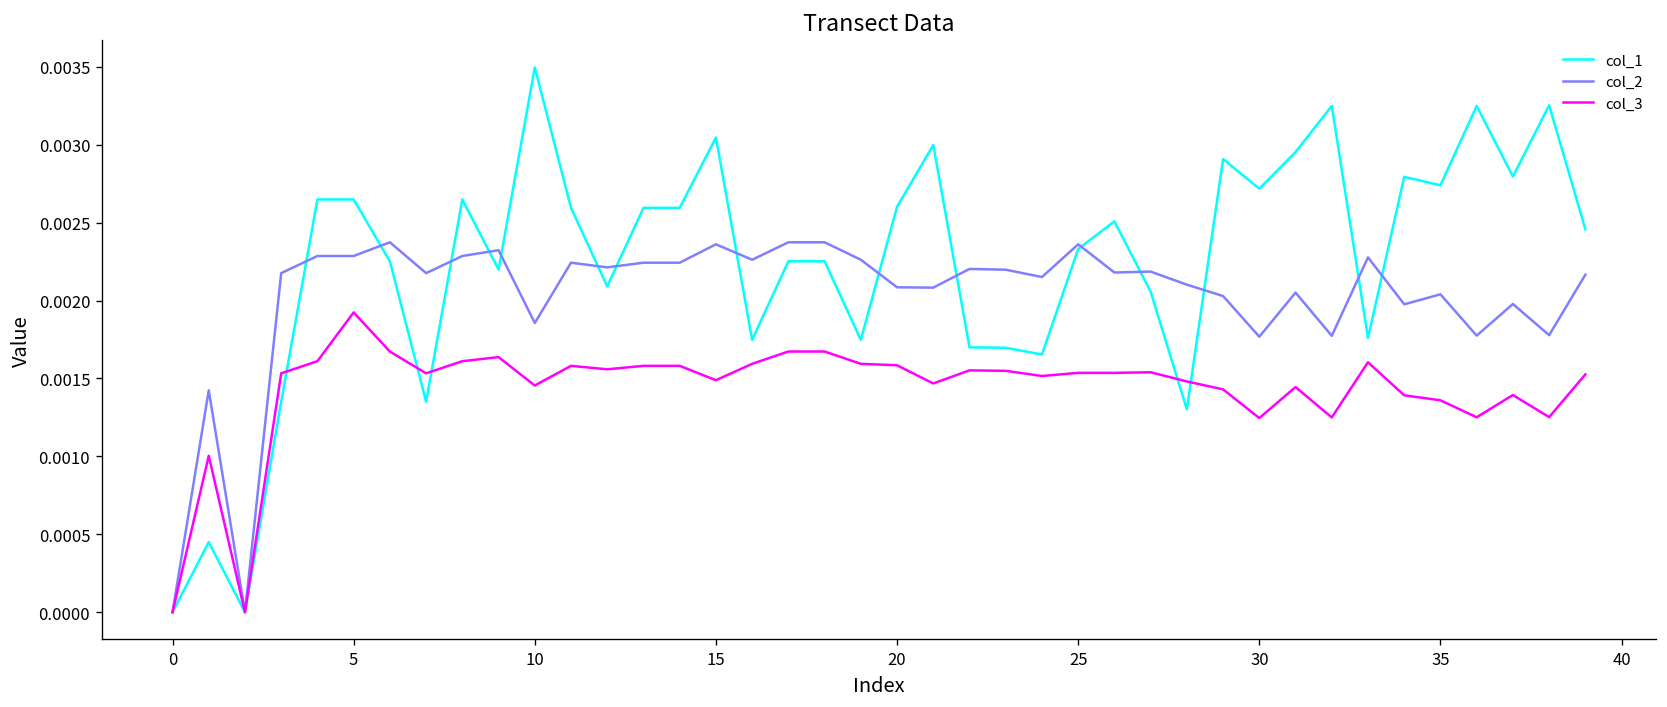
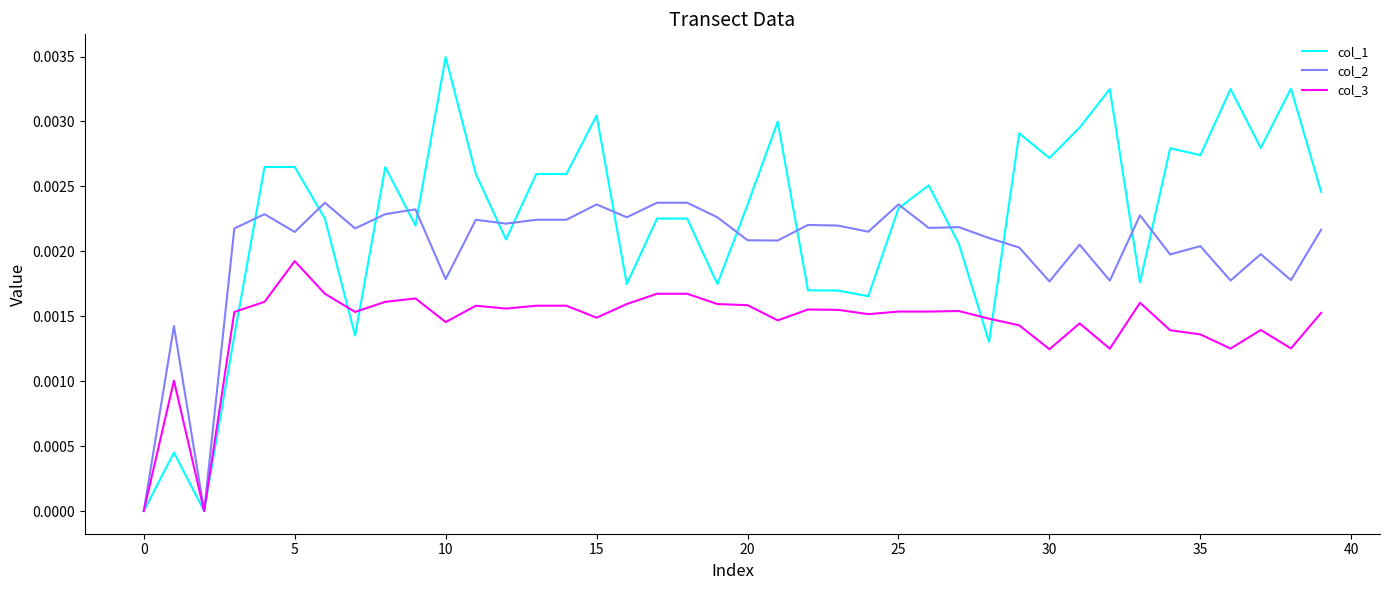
  {
    "col_1": {
      "5": 0.00265,
      "10": 0.00350,
      "15": 0.00305,
-     "20": 0.00260,
+     "20": 0.00236,
      "25": 0.00233,
      "30": 0.00272,
      "35": 0.00274
    },
    "col_2": {
-     "5": 0.00229,
-     "10": 0.00186,
+     "5": 0.00215,
+     "10": 0.00179,
      "15": 0.00236,
      "20": 0.00209,
      "25": 0.00236,
      "30": 0.00177,
      "35": 0.00204
    },
    "col_3": {
      "5": 0.00192,
      "10": 0.00146,
      "15": 0.00149,
      "20": 0.00159,
      "25": 0.00154,
      "30": 0.00125,
      "35": 0.00136
    }
  }
